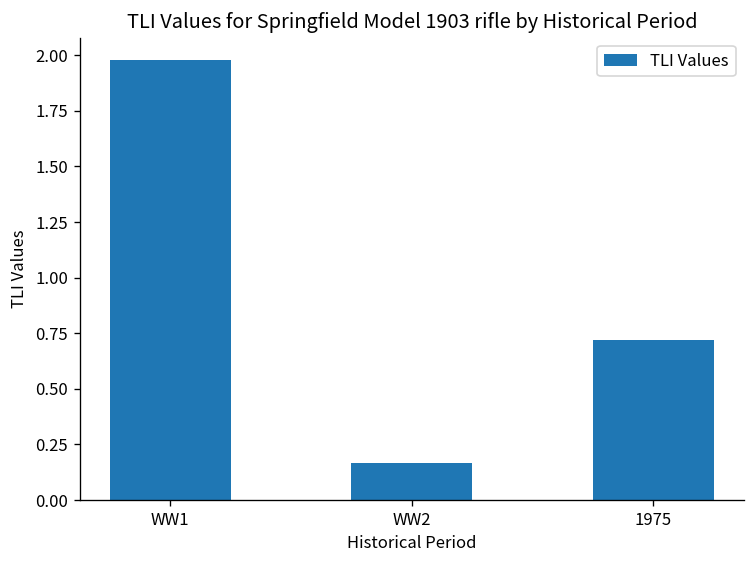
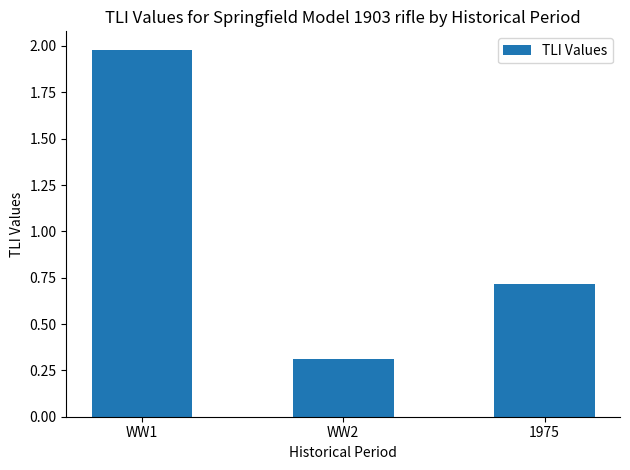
  {
    "WW1": 1.98,
-   "WW2": 0.17,
+   "WW2": 0.31,
    "1975": 0.72
  }
